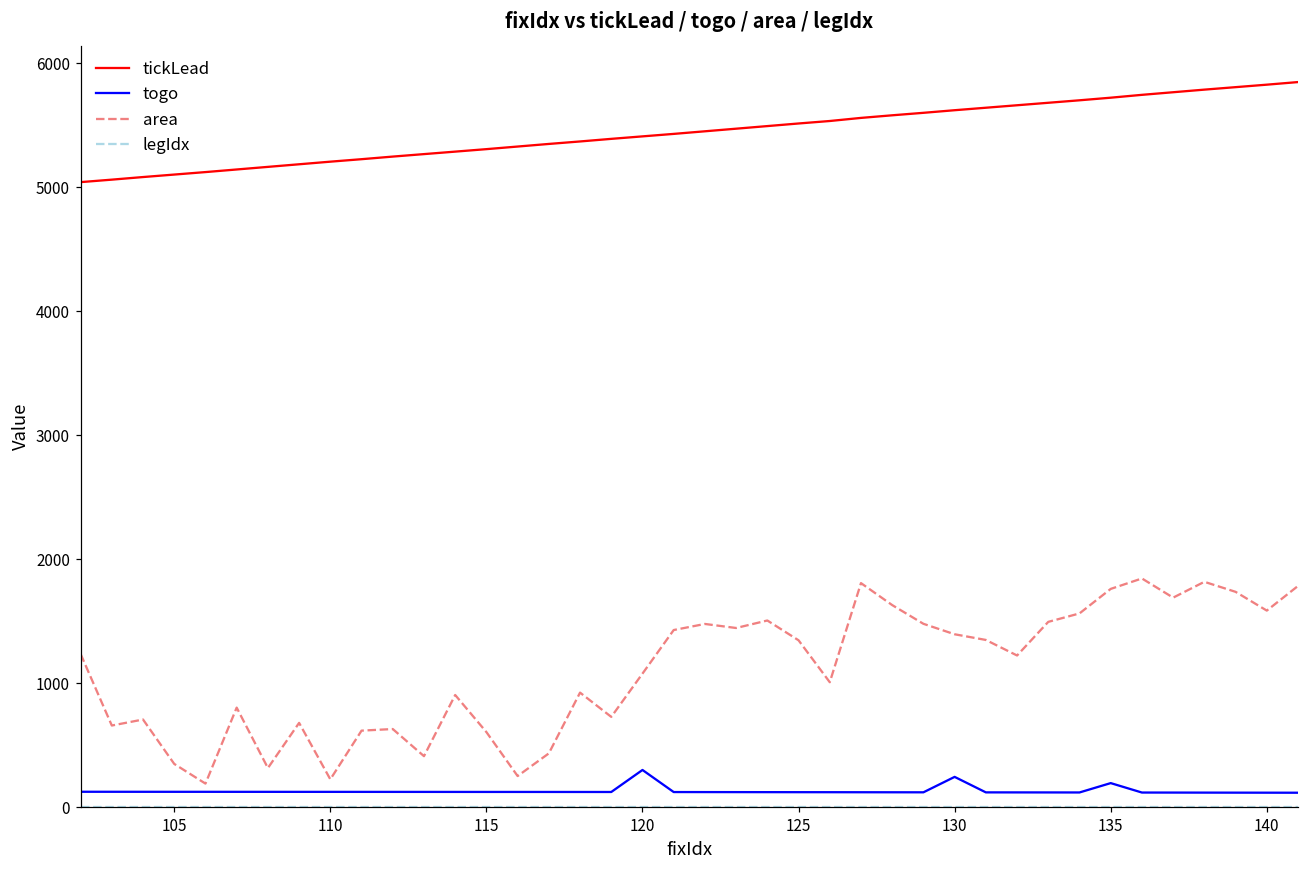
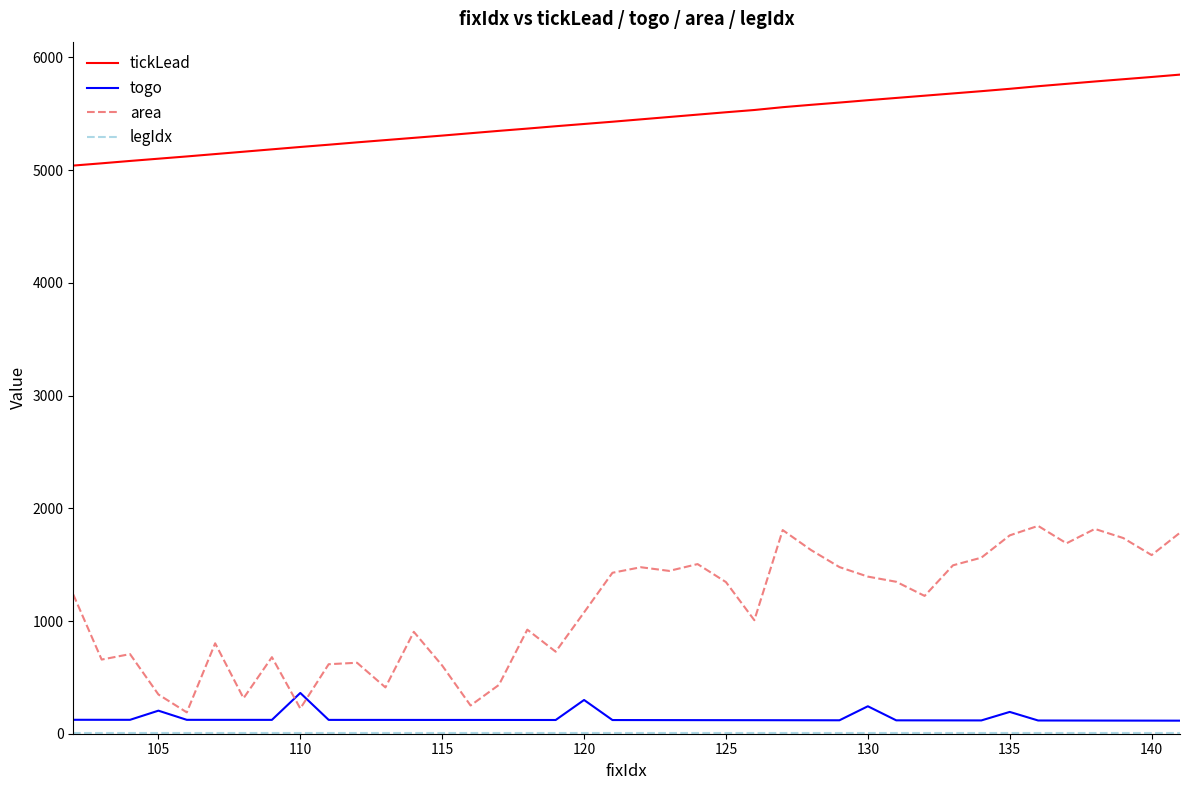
  {
    "tickLead": {
      "105": 5100,
      "110": 5210,
      "115": 5310,
      "120": 5410,
      "125": 5510,
      "130": 5620,
      "135": 5720,
      "140": 5830
    },
    "togo": {
-     "105": 120,
-     "110": 120,
+     "105": 200,
+     "110": 360,
      "115": 120,
      "120": 300,
      "125": 120,
      "130": 240,
      "135": 190,
      "140": 120
    },
    "area": {
      "105": 350,
      "110": 220,
      "115": 600,
      "120": 1080,
      "125": 1350,
      "130": 1390,
      "135": 1760,
      "140": 1580
    },
    "legIdx": {
      "105": 0,
      "110": 0,
      "115": 0,
      "120": 0,
      "125": 0,
      "130": 0,
      "135": 0,
      "140": 0
    }
  }
